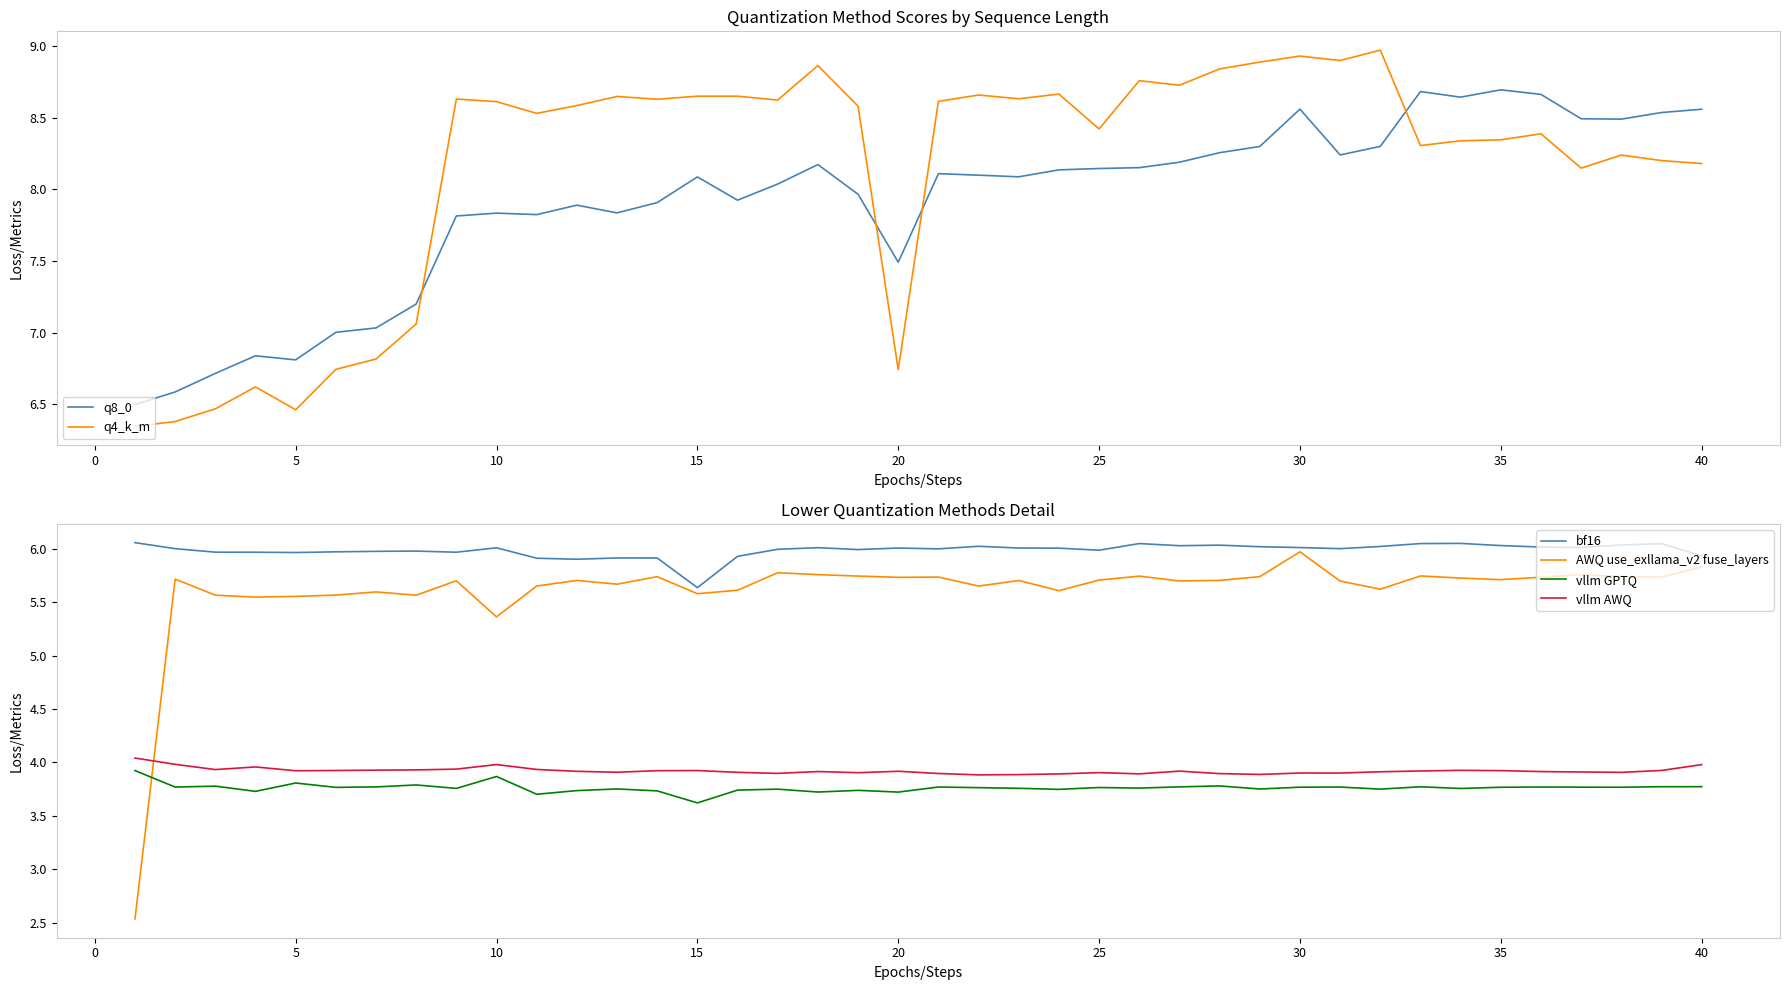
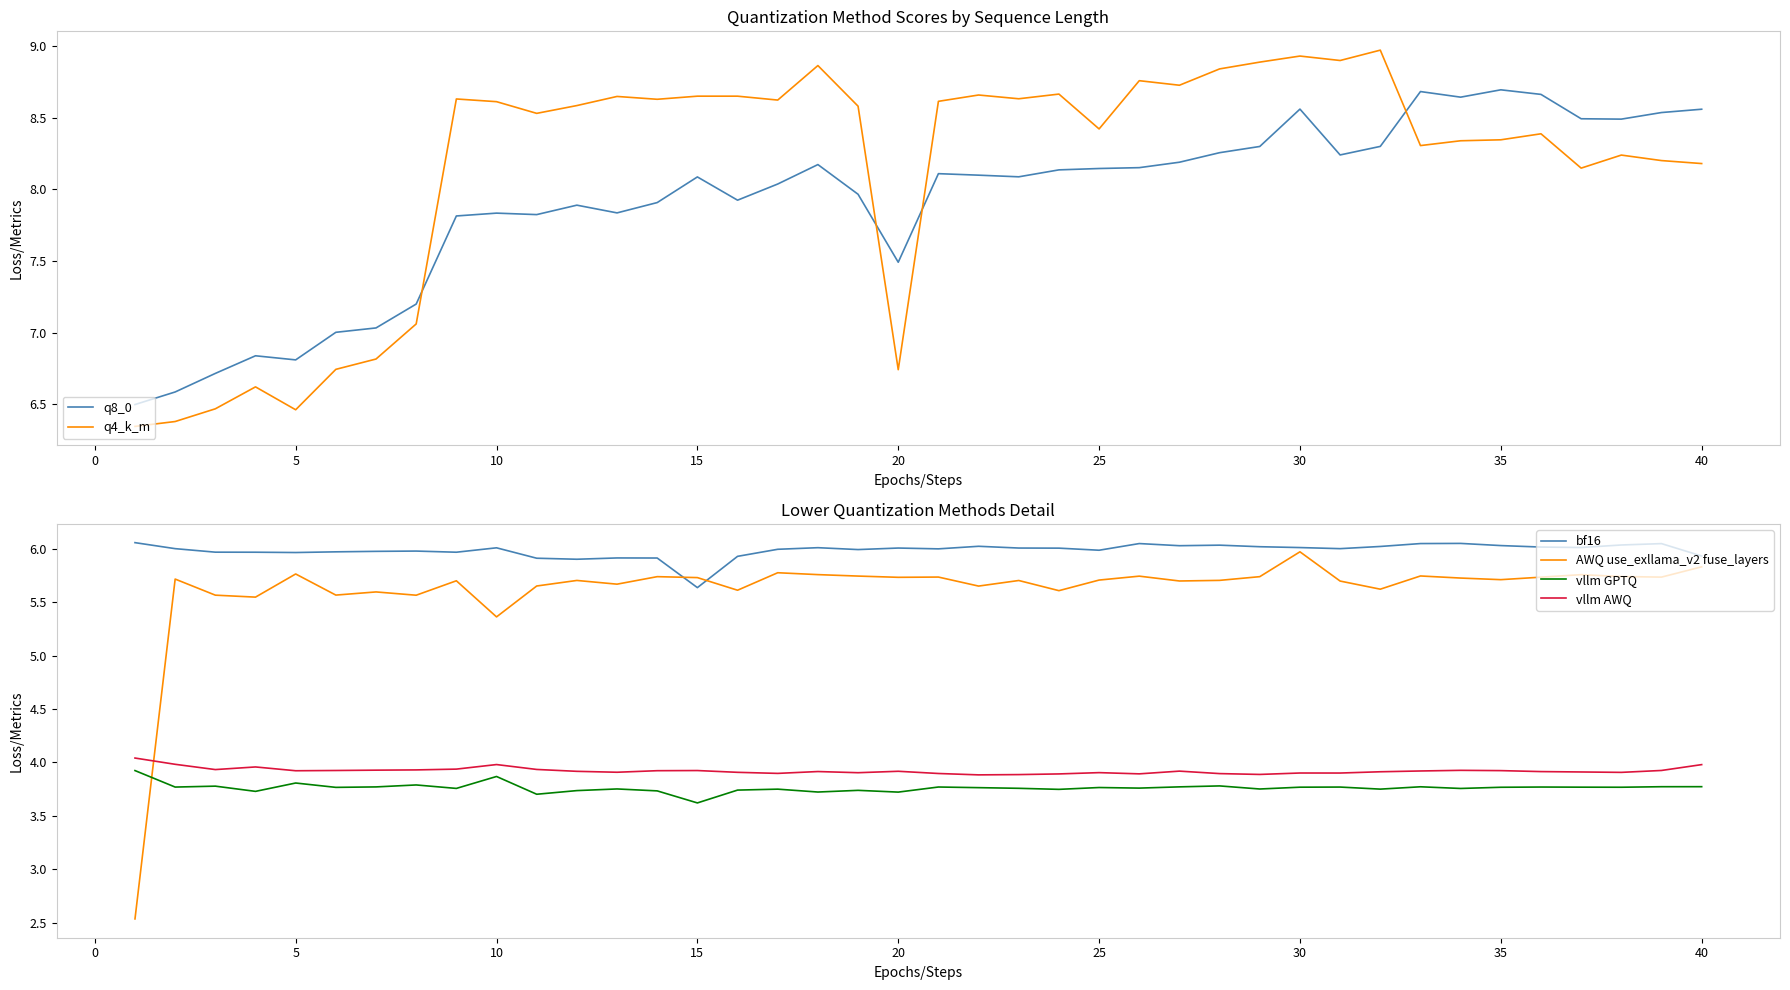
  {
    "Quantization Method Scores by Sequence Length": {
      "q8_0": {
        "5": 6.81,
        "10": 7.83,
        "15": 8.09,
        "20": 7.49,
        "25": 8.15,
        "30": 8.56,
        "35": 8.69,
        "40": 8.56
      },
      "q4_k_m": {
        "5": 6.46,
        "10": 8.61,
        "15": 8.65,
        "20": 6.74,
        "25": 8.42,
        "30": 8.93,
        "35": 8.35,
        "40": 8.18
      }
    },
    "Lower Quantization Methods Detail": {
      "bf16": {
        "5": 5.97,
        "10": 6.01,
        "15": 5.64,
        "20": 6.01,
        "25": 5.99,
        "30": 6.01,
        "35": 6.03
      },
      "AWQ use_exllama_v2 fuse_layers": {
-       "5": 5.56,
+       "5": 5.77,
        "10": 5.36,
-       "15": 5.58,
+       "15": 5.73,
        "20": 5.73,
        "25": 5.71,
        "30": 5.97,
        "35": 5.71
      },
      "vllm GPTQ": {
        "5": 3.81,
        "10": 3.87,
        "15": 3.62,
        "20": 3.72,
        "25": 3.77,
        "30": 3.77,
        "35": 3.77,
        "40": 3.77
      },
      "vllm AWQ": {
        "5": 3.92,
        "10": 3.98,
        "15": 3.92,
        "20": 3.92,
        "25": 3.91,
        "30": 3.90,
        "35": 3.92,
        "40": 3.98
      }
    }
  }
